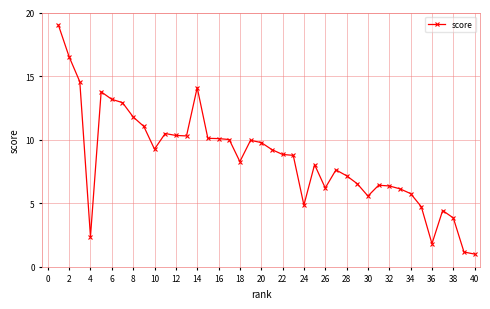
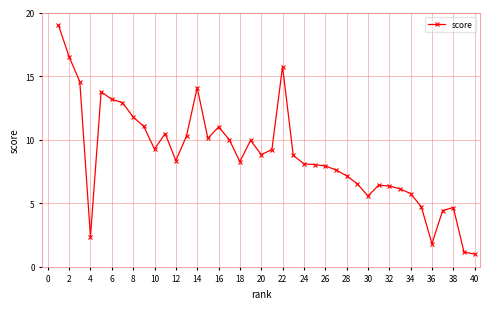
  {
    "2": 16.5,
    "4": 2.4,
    "6": 13.2,
    "8": 11.8,
    "10": 9.3,
-   "12": 10.3,
+   "12": 8.4,
    "14": 14.1,
-   "16": 10.1,
+   "16": 11.0,
    "18": 8.3,
-   "20": 9.8,
-   "22": 8.8,
-   "24": 4.9,
-   "26": 6.2,
+   "20": 8.8,
+   "22": 15.7,
+   "24": 8.1,
+   "26": 7.9,
    "28": 7.2,
    "30": 5.6,
    "32": 6.4,
    "34": 5.8,
    "36": 1.8,
-   "38": 3.8,
+   "38": 4.7,
    "40": 1.0
  }
